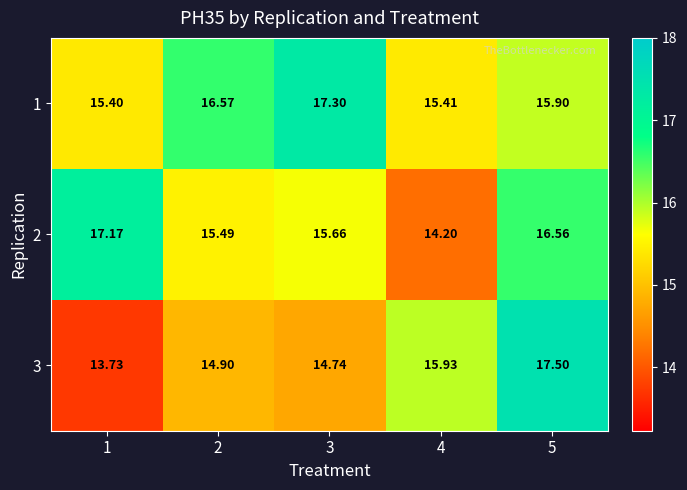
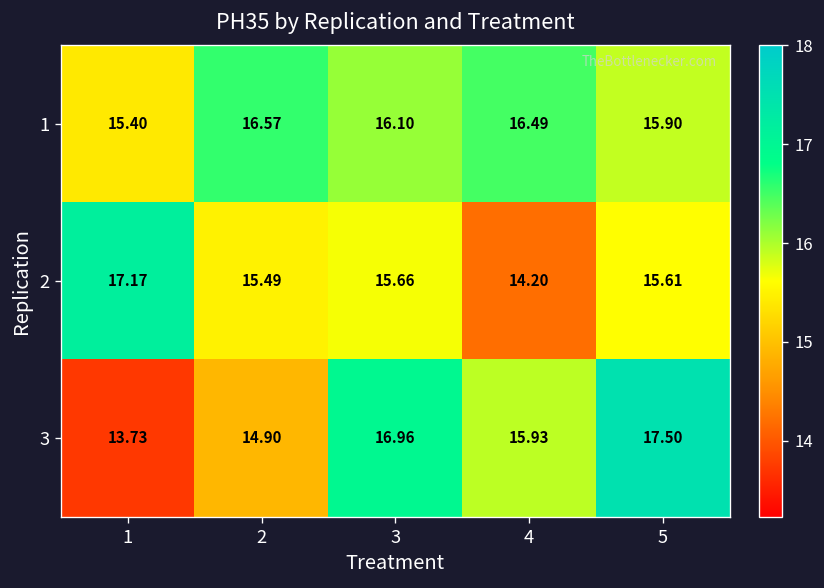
  {
    "1": {
      "1": 15.40,
      "2": 16.57,
-     "3": 17.30,
-     "4": 15.41
+     "3": 16.10,
+     "4": 16.49
    },
    "2": {
      "1": 17.17,
      "2": 15.49,
      "3": 15.66,
      "4": 14.20,
-     "5": 16.56
+     "5": 15.61
    },
    "3": {
      "1": 13.73,
      "2": 14.90,
-     "3": 14.74,
+     "3": 16.96,
      "4": 15.93,
      "5": 17.50
    }
  }
